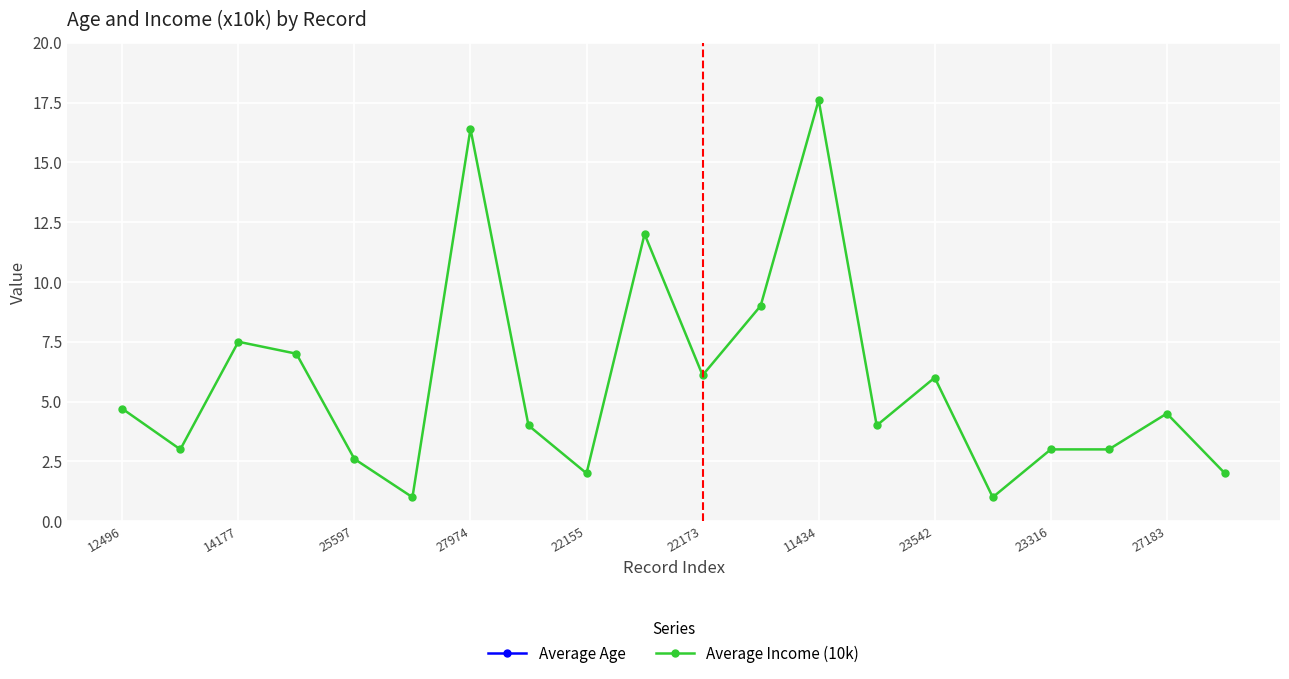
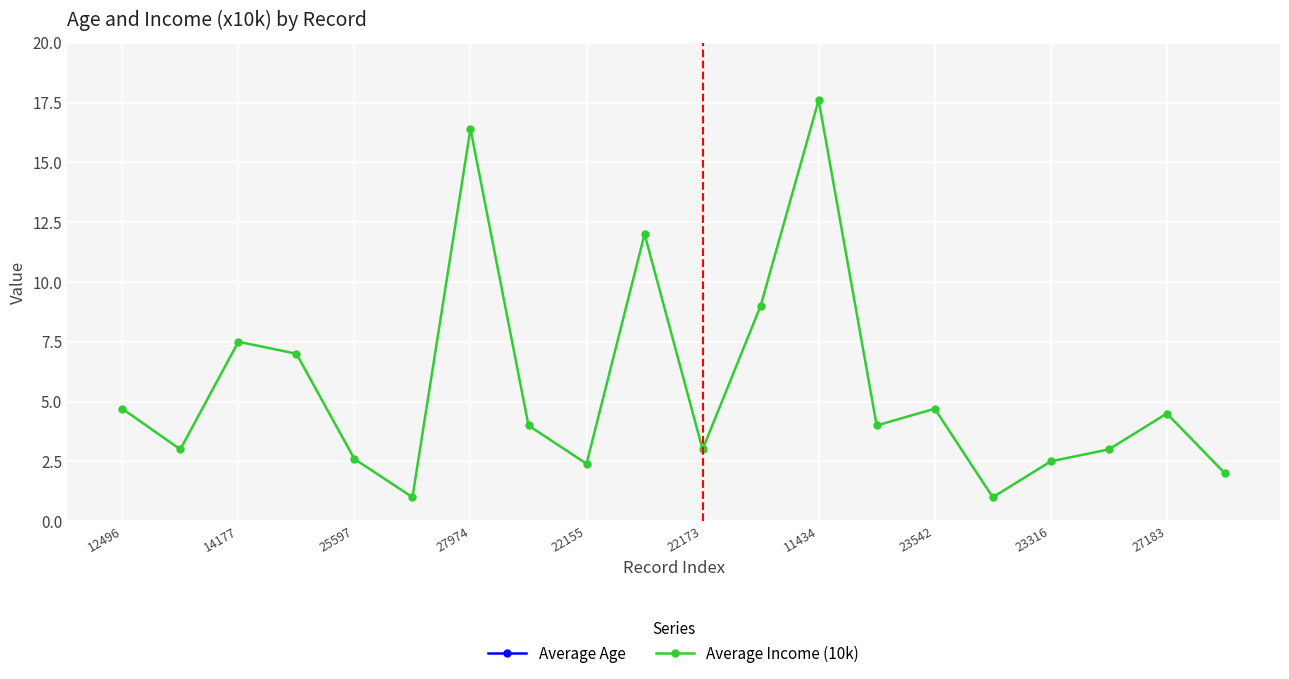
  {
    "Average Income (10k)": {
      "12496": 4.7,
      "14177": 7.5,
      "25597": 2.6,
      "27974": 16.4,
-     "22155": 2.0,
-     "22173": 6.1,
+     "22155": 2.4,
+     "22173": 3.0,
      "11434": 17.6,
-     "23542": 6.0,
-     "23316": 3.0,
+     "23542": 4.7,
+     "23316": 2.5,
      "27183": 4.5
    }
  }
